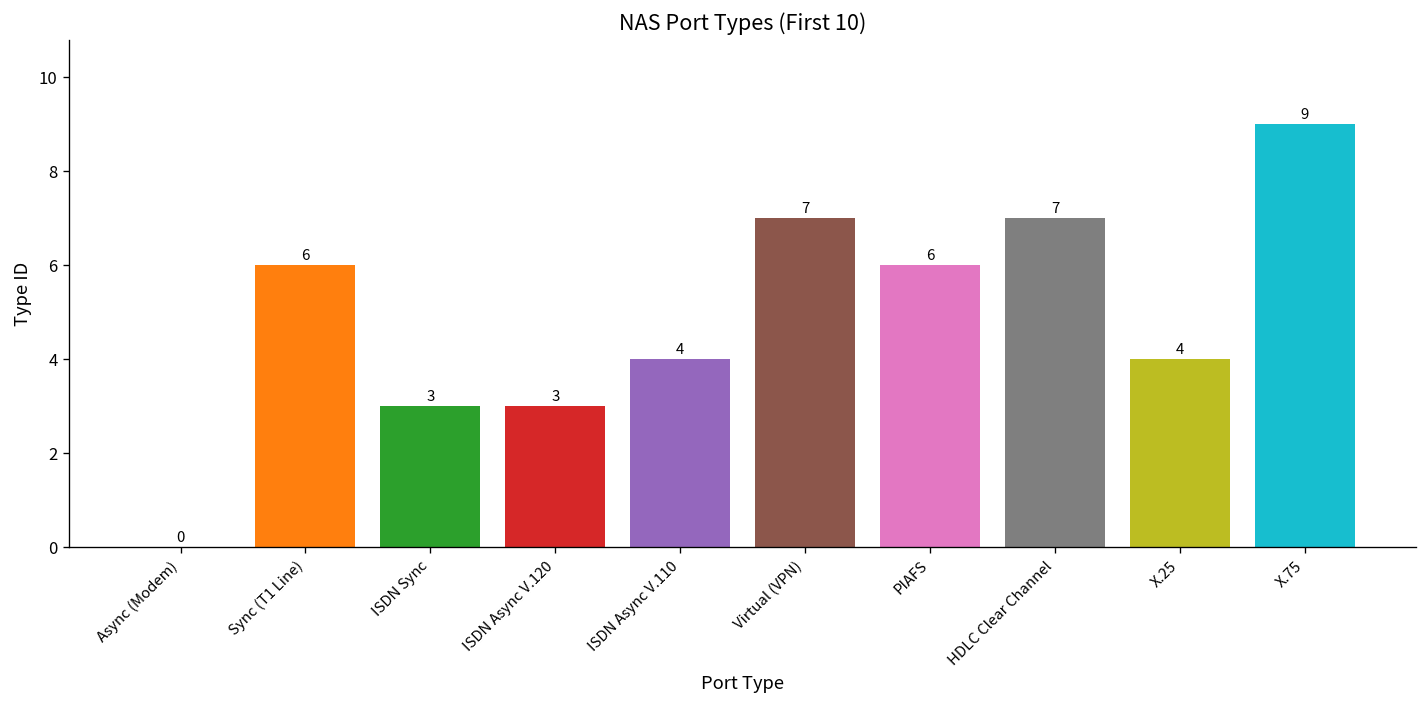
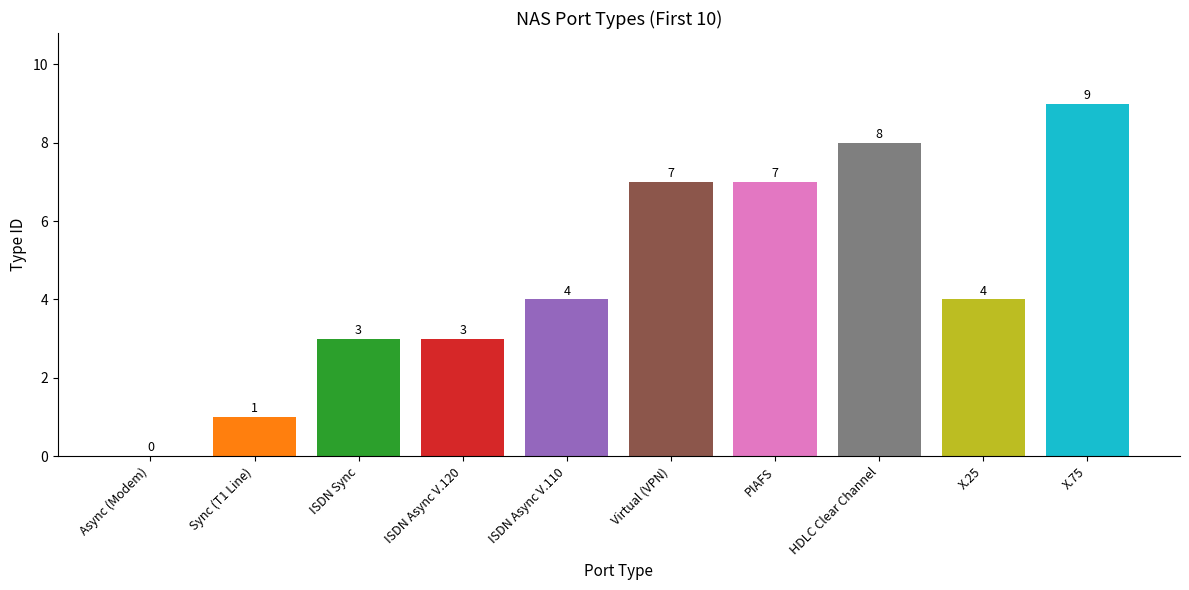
  {
    "Async (Modem)": 0,
-   "Sync (T1 Line)": 6,
+   "Sync (T1 Line)": 1,
    "ISDN Sync": 3,
    "ISDN Async V.120": 3,
    "ISDN Async V.110": 4,
    "Virtual (VPN)": 7,
-   "PIAFS": 6,
-   "HDLC Clear Channel": 7,
+   "PIAFS": 7,
+   "HDLC Clear Channel": 8,
    "X.25": 4,
    "X.75": 9
  }
